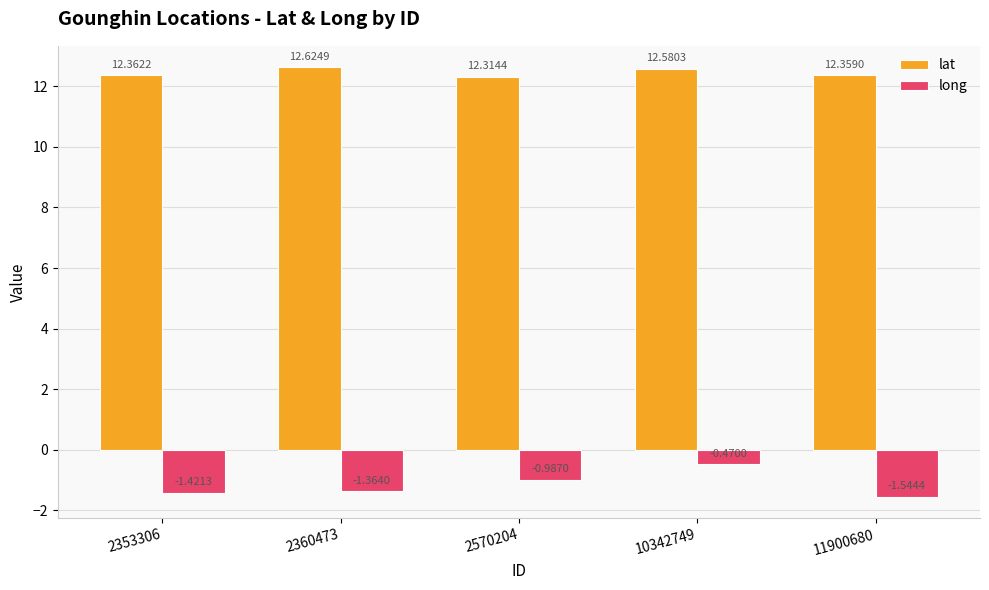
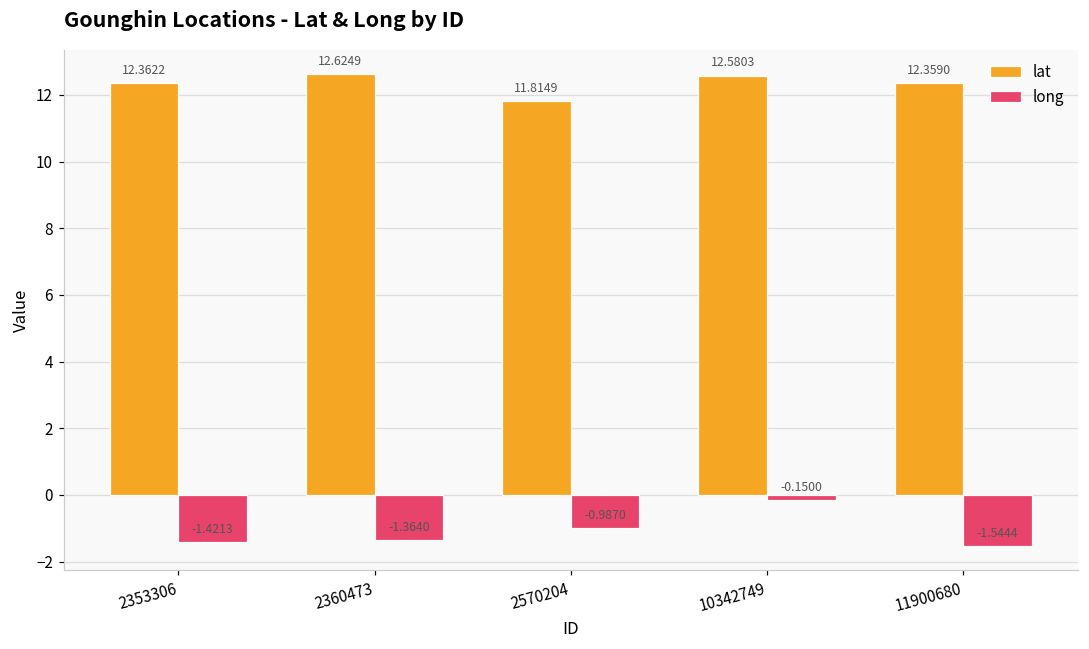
  {
    "lat": {
      "2353306": 12.3622,
      "2360473": 12.6249,
-     "2570204": 12.3144,
+     "2570204": 11.8149,
      "10342749": 12.5803,
      "11900680": 12.3590
    },
    "long": {
      "2353306": -1.4213,
      "2360473": -1.3640,
      "2570204": -0.9870,
-     "10342749": -0.4700,
+     "10342749": -0.1500,
      "11900680": -1.5444
    }
  }
